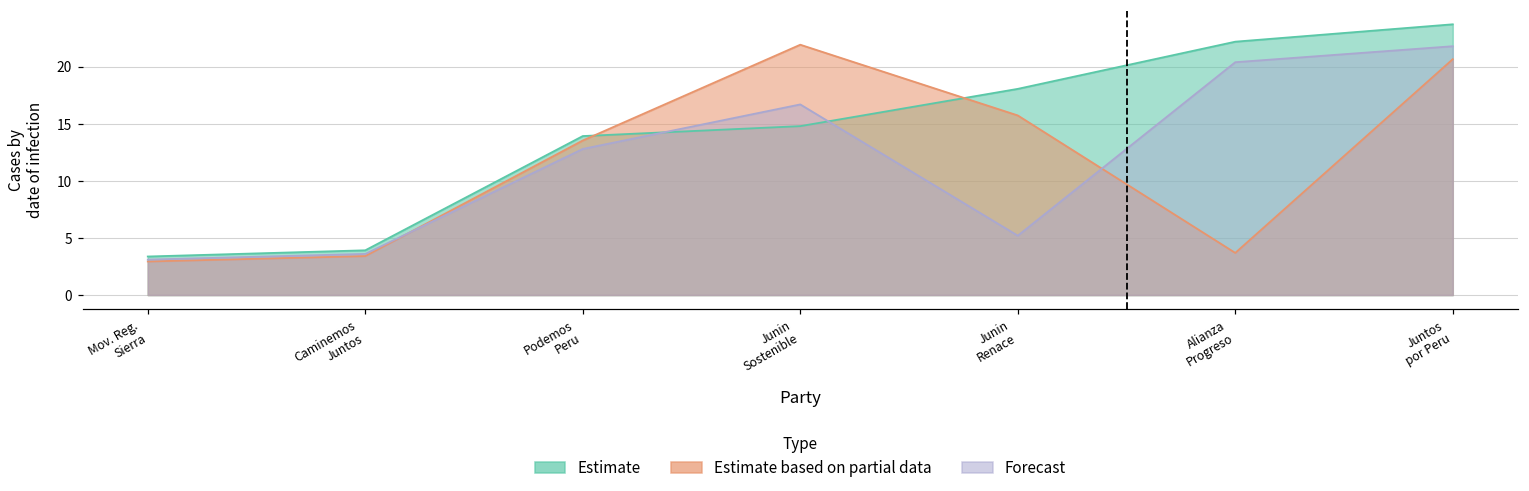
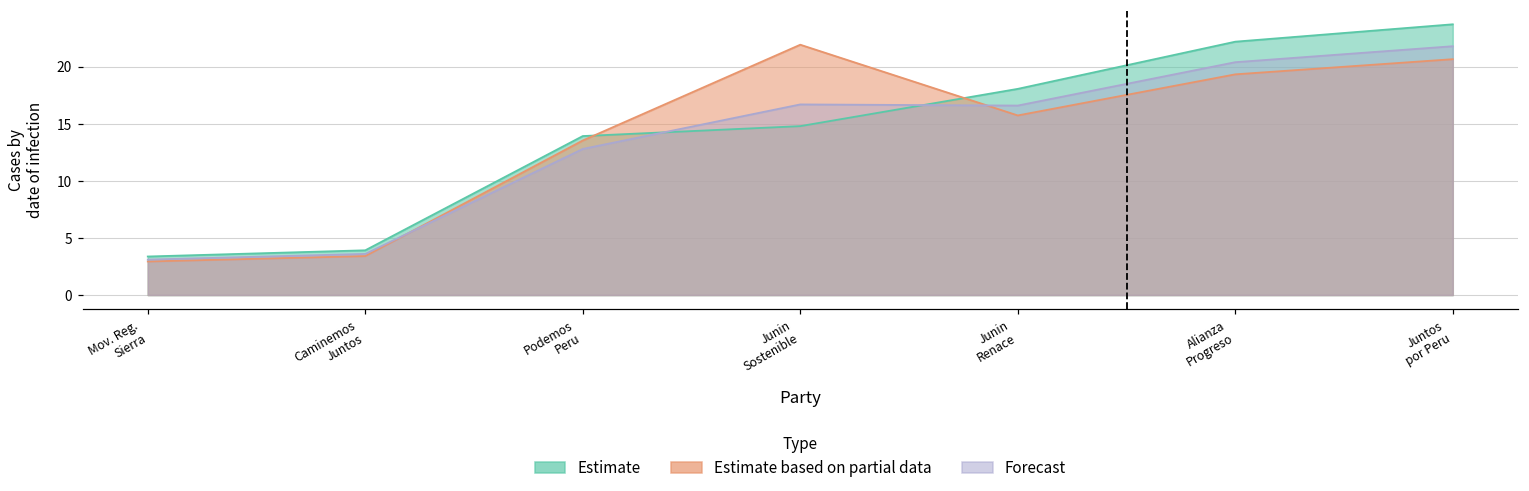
  {
    "Estimate": {
      "Mov. Reg. Sierra": 3.4,
      "Caminemos Juntos": 3.9,
      "Podemos Peru": 13.9,
      "Junin Sostenible": 14.8,
      "Junin Renace": 18.1,
      "Alianza Progreso": 22.2,
      "Juntos por Peru": 23.7
    },
    "Estimate based on partial data": {
      "Podemos Peru": 13.5,
      "Junin Sostenible": 21.9,
      "Junin Renace": 15.7,
-     "Alianza Progreso": 3.7,
+     "Alianza Progreso": 19.3,
      "Juntos por Peru": 20.7
    },
    "Forecast": {
      "Podemos Peru": 12.8,
      "Junin Sostenible": 16.7,
-     "Junin Renace": 5.2,
+     "Junin Renace": 16.6,
      "Alianza Progreso": 20.4,
      "Juntos por Peru": 21.8
    }
  }
